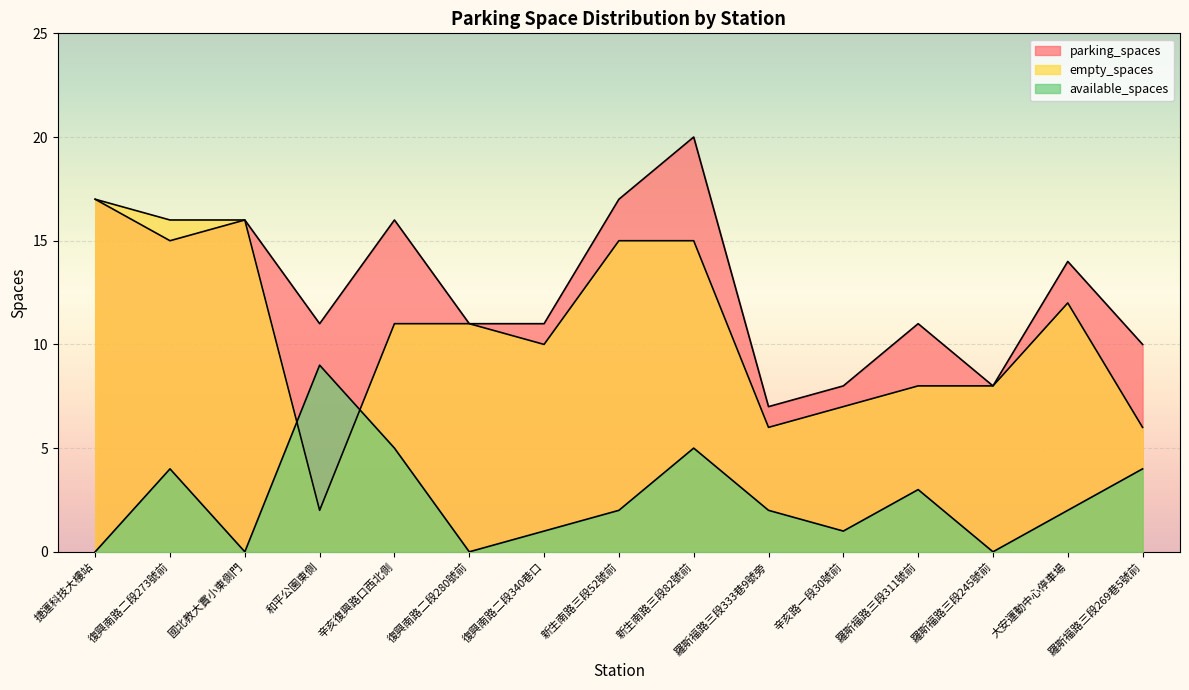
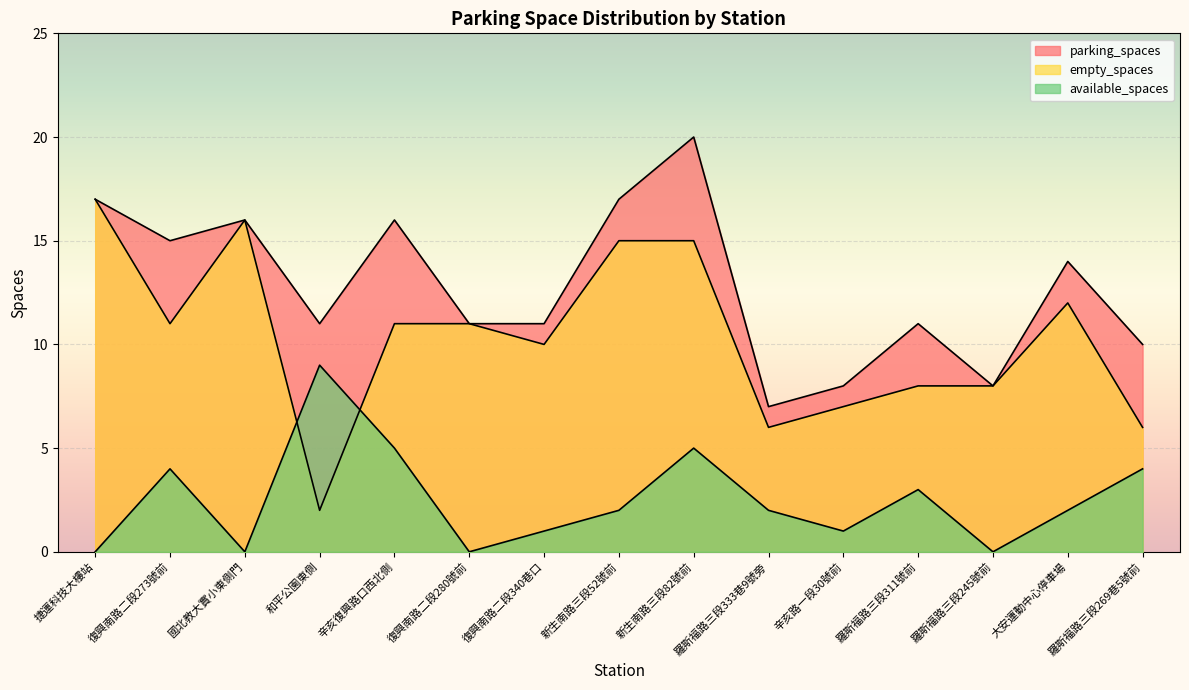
  {
    "parking_spaces": {
      "復興南路二段273號前": 15,
      "和平公園東側": 11,
      "辛亥復興路口西北側": 16,
      "復興南路二段340巷口": 11,
      "新生南路三段52號前": 17,
      "新生南路三段82號前": 20,
      "羅斯福路三段333巷9號旁": 7,
      "辛亥路一段30號前": 8,
      "羅斯福路三段311號前": 11,
      "大安運動中心停車場": 14,
      "羅斯福路三段269巷5號前": 10
    },
    "empty_spaces": {
-     "復興南路二段273號前": 16,
+     "復興南路二段273號前": 11,
      "和平公園東側": 2,
      "辛亥復興路口西北側": 11,
      "復興南路二段340巷口": 10,
      "新生南路三段52號前": 15,
      "新生南路三段82號前": 15,
      "羅斯福路三段333巷9號旁": 6,
      "辛亥路一段30號前": 7,
      "羅斯福路三段311號前": 8,
      "大安運動中心停車場": 12,
      "羅斯福路三段269巷5號前": 6
    },
    "available_spaces": {
      "捷運科技大樓站": 0,
      "復興南路二段273號前": 4,
      "國北教大實小東側門": 0,
      "和平公園東側": 9,
      "辛亥復興路口西北側": 5,
      "復興南路二段280號前": 0,
      "復興南路二段340巷口": 1,
      "新生南路三段52號前": 2,
      "新生南路三段82號前": 5,
      "羅斯福路三段333巷9號旁": 2,
      "辛亥路一段30號前": 1,
      "羅斯福路三段311號前": 3,
      "羅斯福路三段245號前": 0,
      "大安運動中心停車場": 2,
      "羅斯福路三段269巷5號前": 4
    }
  }
